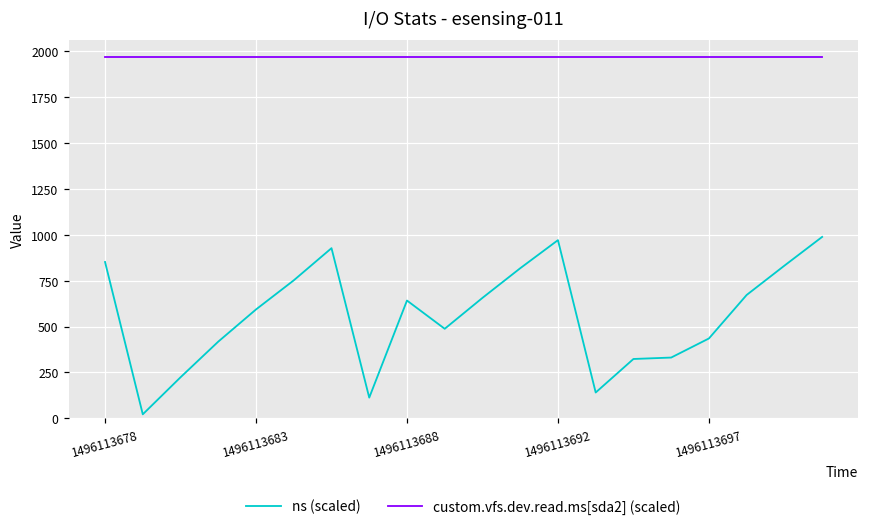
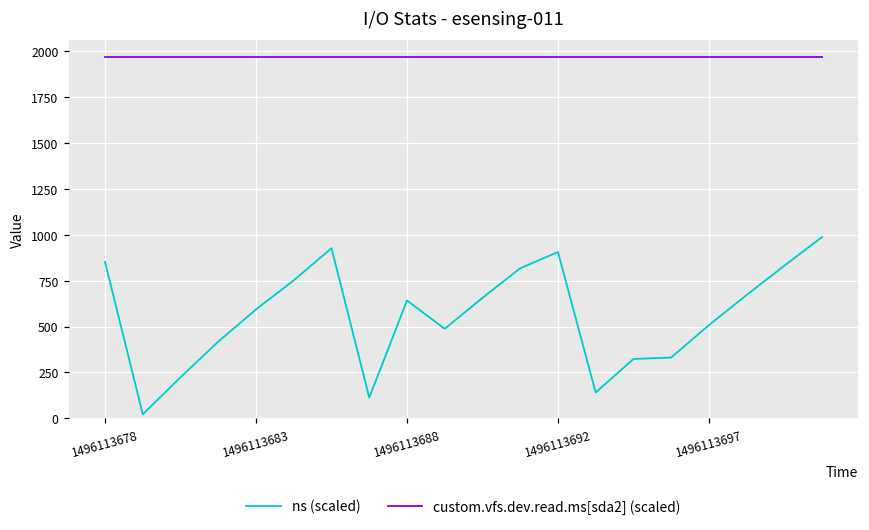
  {
    "ns (scaled)": {
      "1496113678": 850,
      "1496113683": 590,
      "1496113688": 640,
-     "1496113692": 970,
-     "1496113697": 430
+     "1496113692": 910,
+     "1496113697": 510
    },
    "custom.vfs.dev.read.ms[sda2] (scaled)": {
      "1496113678": 1960,
      "1496113683": 1960,
      "1496113688": 1960,
      "1496113692": 1960,
      "1496113697": 1960
    }
  }
